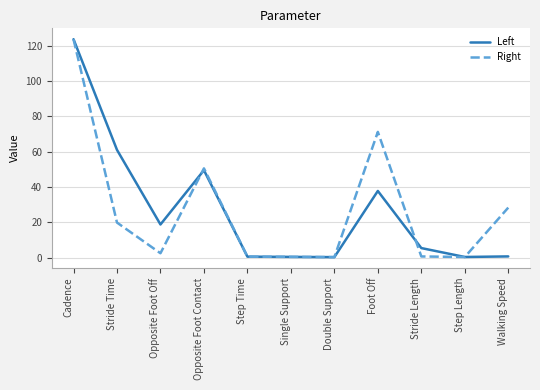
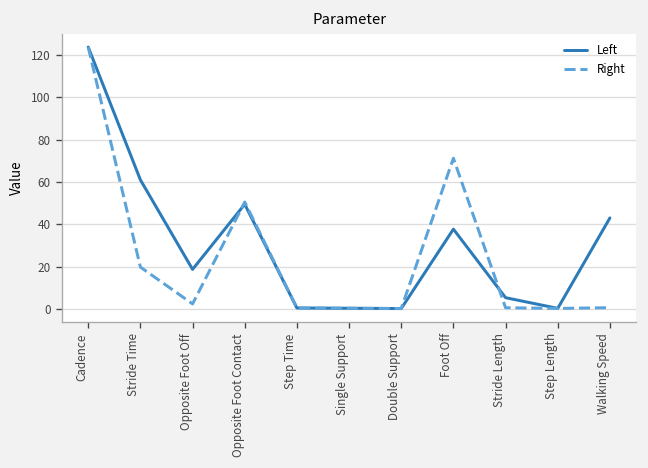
  {
    "Left": {
      "Stride Time": 61,
      "Opposite Foot Off": 19,
      "Foot Off": 38,
      "Stride Length": 5,
-     "Walking Speed": 1
+     "Walking Speed": 43
    },
    "Right": {
      "Stride Time": 20,
      "Opposite Foot Off": 2,
      "Foot Off": 71,
      "Stride Length": 1,
-     "Walking Speed": 28
+     "Walking Speed": 1
    }
  }
